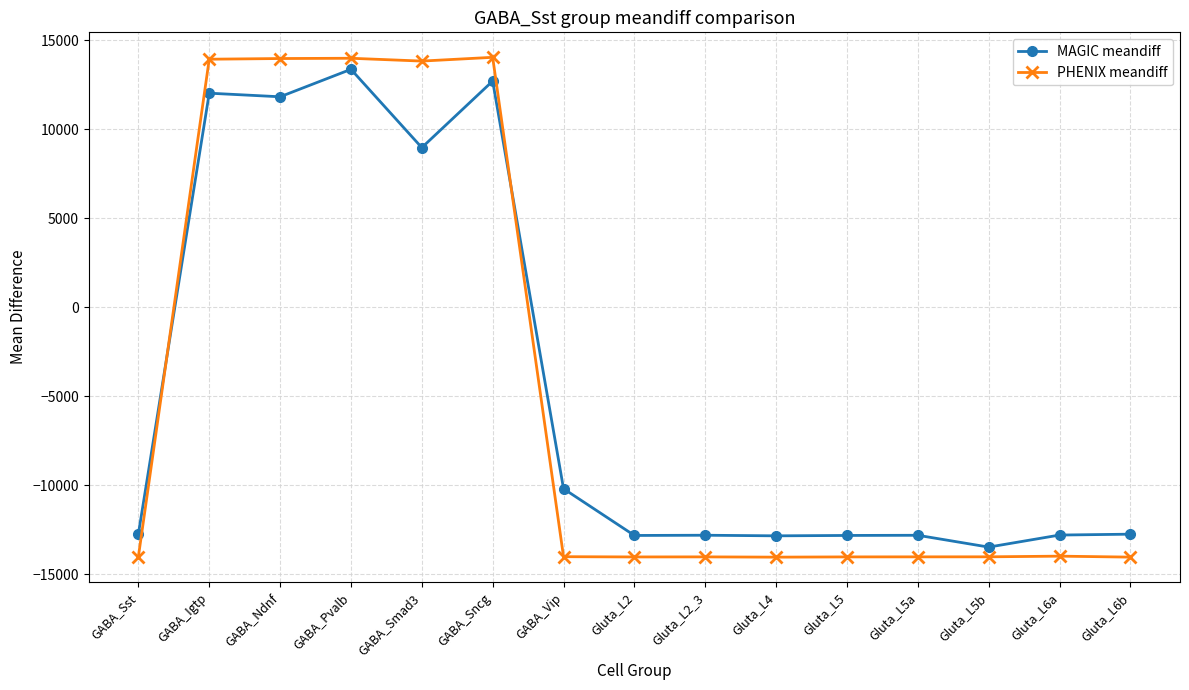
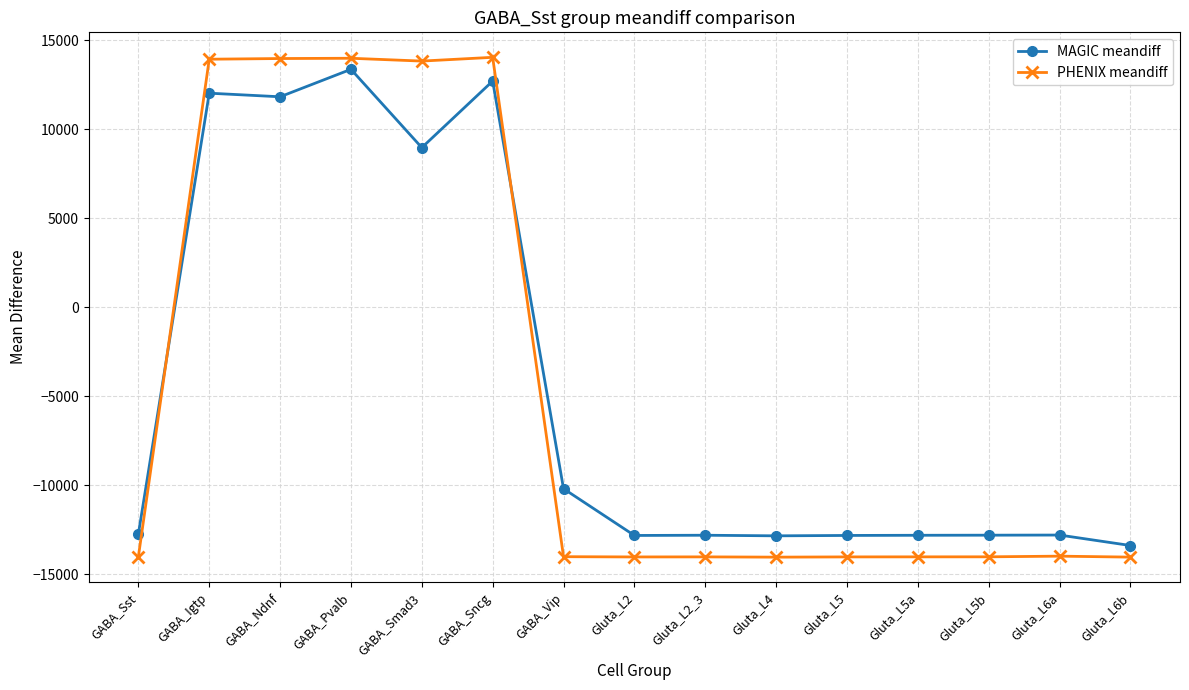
  {
    "MAGIC meandiff": {
      "GABA_Sst": -12700,
      "GABA_Igtp": 12000,
      "GABA_Ndnf": 11800,
      "GABA_Pvalb": 13400,
      "GABA_Smad3": 9000,
      "GABA_Sncg": 12700,
      "GABA_Vip": -10200,
      "Gluta_L2": -12800,
      "Gluta_L2_3": -12800,
      "Gluta_L4": -12800,
      "Gluta_L5": -12800,
      "Gluta_L5a": -12800,
-     "Gluta_L5b": -13500,
+     "Gluta_L5b": -12800,
      "Gluta_L6a": -12800,
-     "Gluta_L6b": -12700
+     "Gluta_L6b": -13400
    },
    "PHENIX meandiff": {
      "GABA_Sst": -14000,
      "GABA_Igtp": 13900,
      "GABA_Ndnf": 14000,
      "GABA_Pvalb": 14000,
      "GABA_Smad3": 13800,
      "GABA_Sncg": 14000,
      "GABA_Vip": -14000,
      "Gluta_L2": -14000,
      "Gluta_L2_3": -14000,
      "Gluta_L4": -14000,
      "Gluta_L5": -14000,
      "Gluta_L5a": -14000,
      "Gluta_L5b": -14000,
      "Gluta_L6a": -14000,
      "Gluta_L6b": -14000
    }
  }
